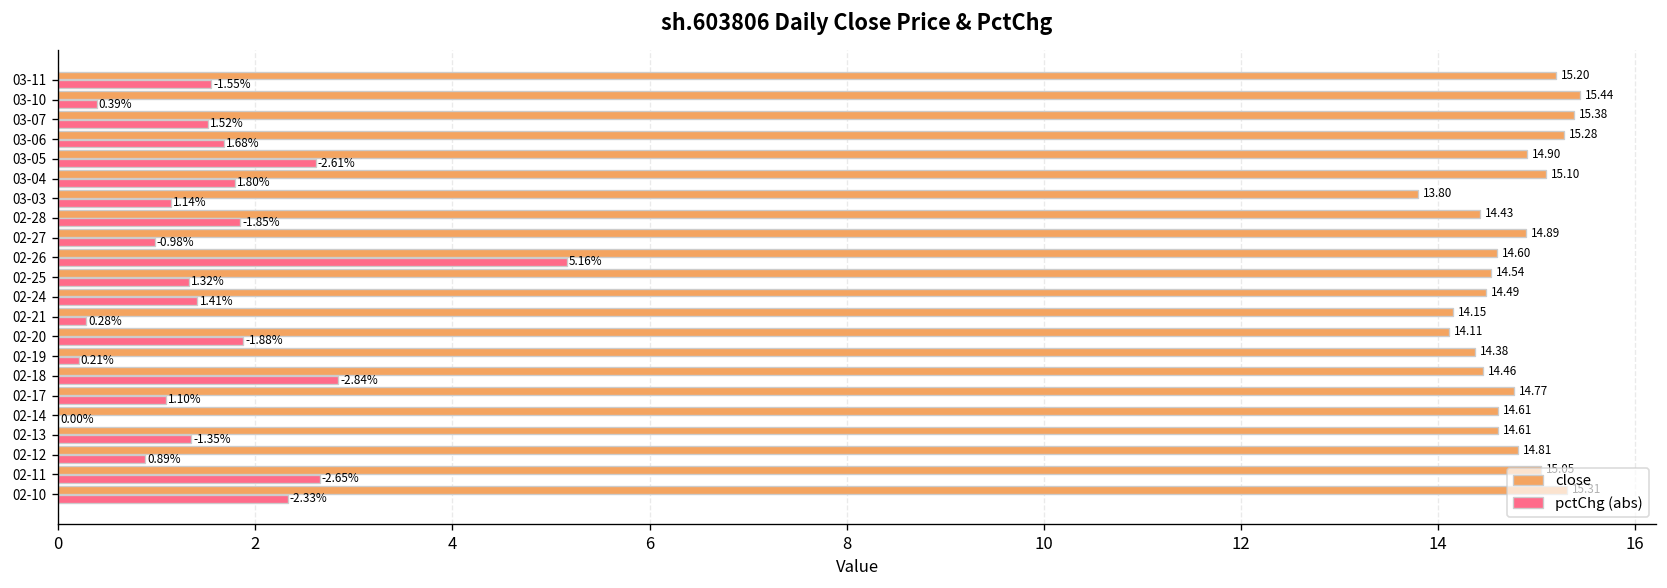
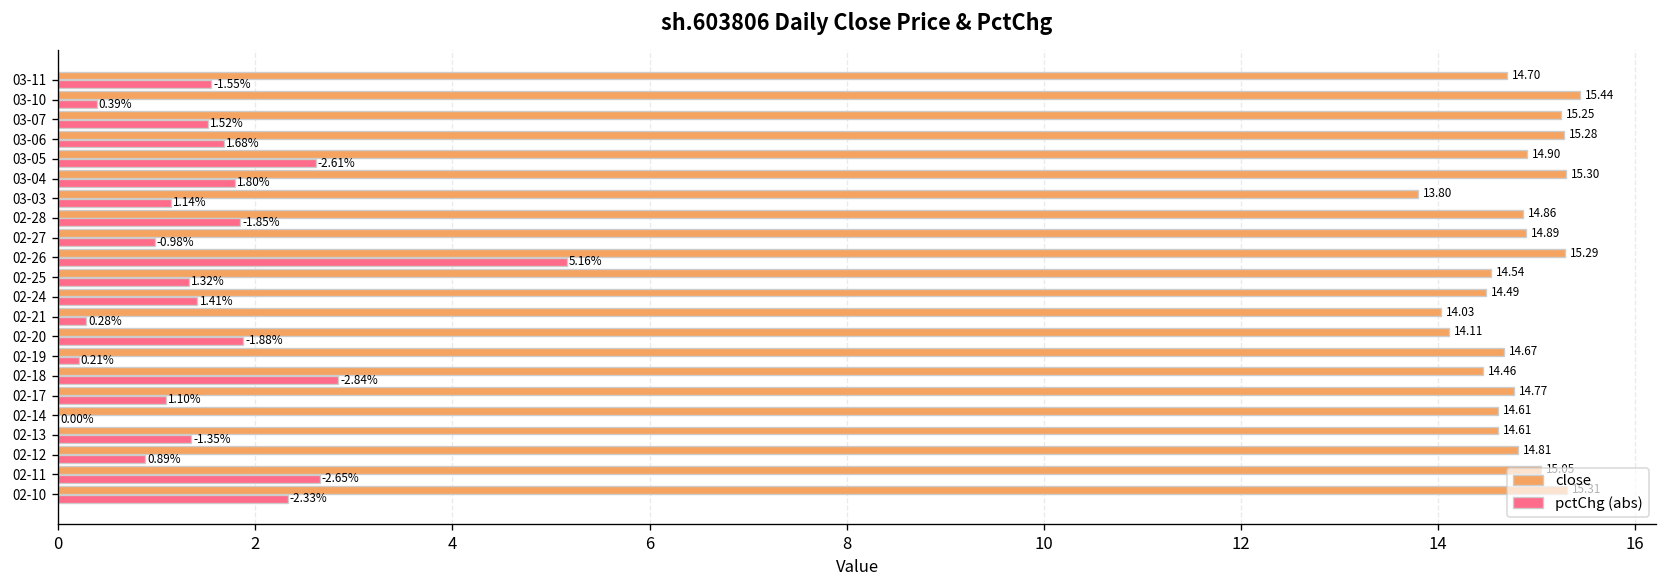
  {
    "close": {
-     "03-11": "15.20",
+     "03-11": "14.70",
      "03-10": "15.44",
-     "03-07": "15.38",
+     "03-07": "15.25",
      "03-06": "15.28",
      "03-05": "14.90",
-     "03-04": "15.10",
+     "03-04": "15.30",
      "03-03": "13.80",
-     "02-28": "14.43",
+     "02-28": "14.86",
      "02-27": "14.89",
-     "02-26": "14.60",
+     "02-26": "15.29",
      "02-25": "14.54",
      "02-24": "14.49",
-     "02-21": "14.15",
+     "02-21": "14.03",
      "02-20": "14.11",
-     "02-19": "14.38",
+     "02-19": "14.67",
      "02-18": "14.46",
      "02-17": "14.77",
      "02-14": "14.61",
      "02-13": "14.61",
      "02-12": "14.81"
    },
    "pctChg (abs)": {
      "03-10": "0.39%",
      "03-07": "1.52%",
      "03-06": "1.68%",
      "03-04": "1.80%",
      "03-03": "1.14%",
      "02-26": "5.16%",
      "02-25": "1.32%",
      "02-24": "1.41%",
      "02-21": "0.28%",
      "02-19": "0.21%",
      "02-17": "1.10%",
      "02-14": "0.00%",
      "02-12": "0.89%"
    }
  }
